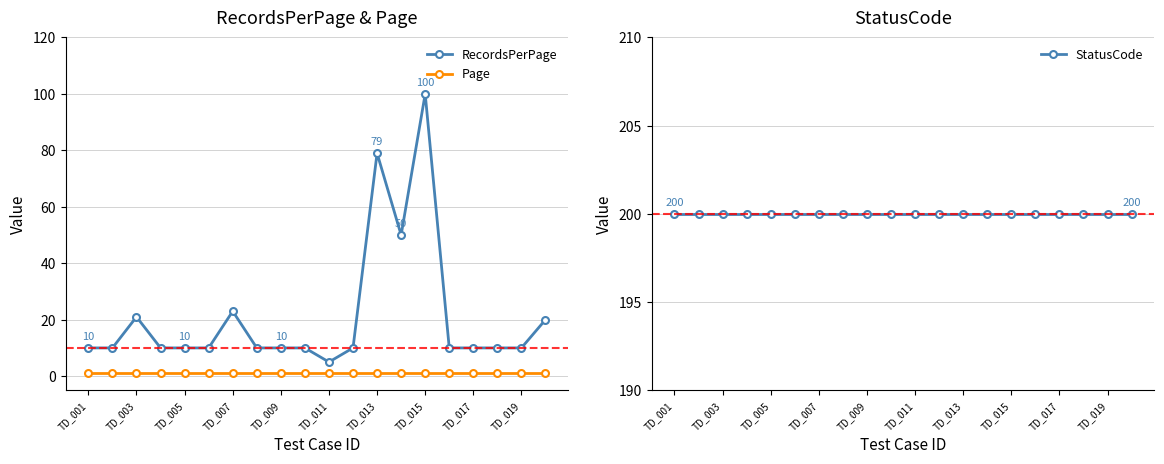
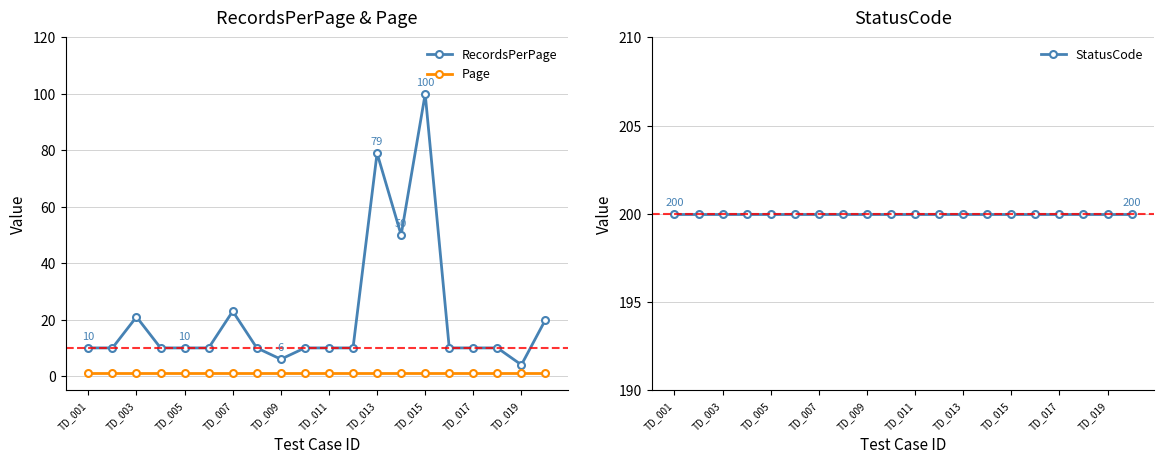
  {
    "RecordsPerPage & Page": {
      "RecordsPerPage": {
        "TD_001": 10,
        "TD_005": 10,
-       "TD_009": 10,
-       "TD_011": 5,
+       "TD_009": 6,
+       "TD_011": 10,
        "TD_013": 79,
        "TD_015": 100,
-       "TD_019": 10
+       "TD_019": 4
      },
      "Page": {
        "TD_001": 1,
        "TD_003": 1,
        "TD_005": 1,
        "TD_007": 1,
        "TD_009": 1,
        "TD_011": 1,
        "TD_013": 1,
        "TD_015": 1,
        "TD_017": 1,
        "TD_019": 1
      }
    },
    "StatusCode": {
      "TD_001": 200
    }
  }
